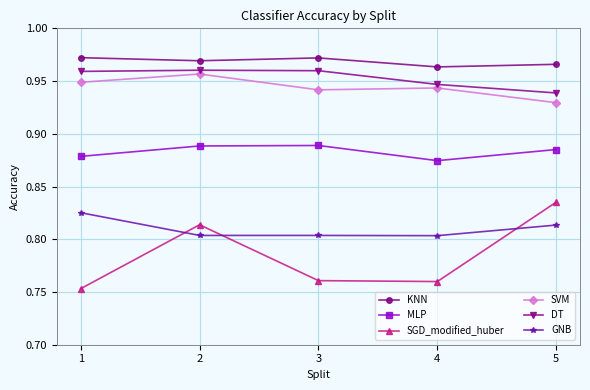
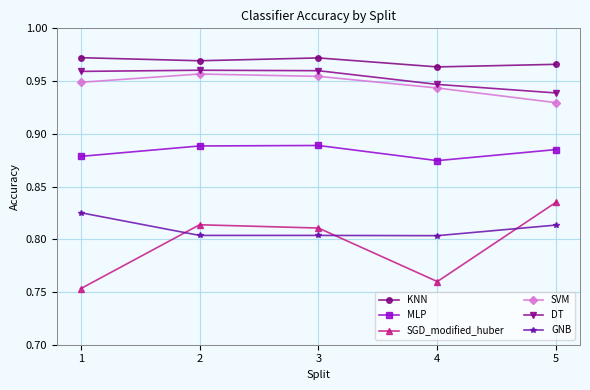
  {
    "SGD_modified_huber": {
      "1": 0.753,
      "2": 0.814,
-     "3": 0.761,
+     "3": 0.811,
      "4": 0.760,
      "5": 0.835
    },
    "SVM": {
      "1": 0.949,
      "2": 0.957,
-     "3": 0.942,
+     "3": 0.954,
      "4": 0.943,
      "5": 0.929
    }
  }
